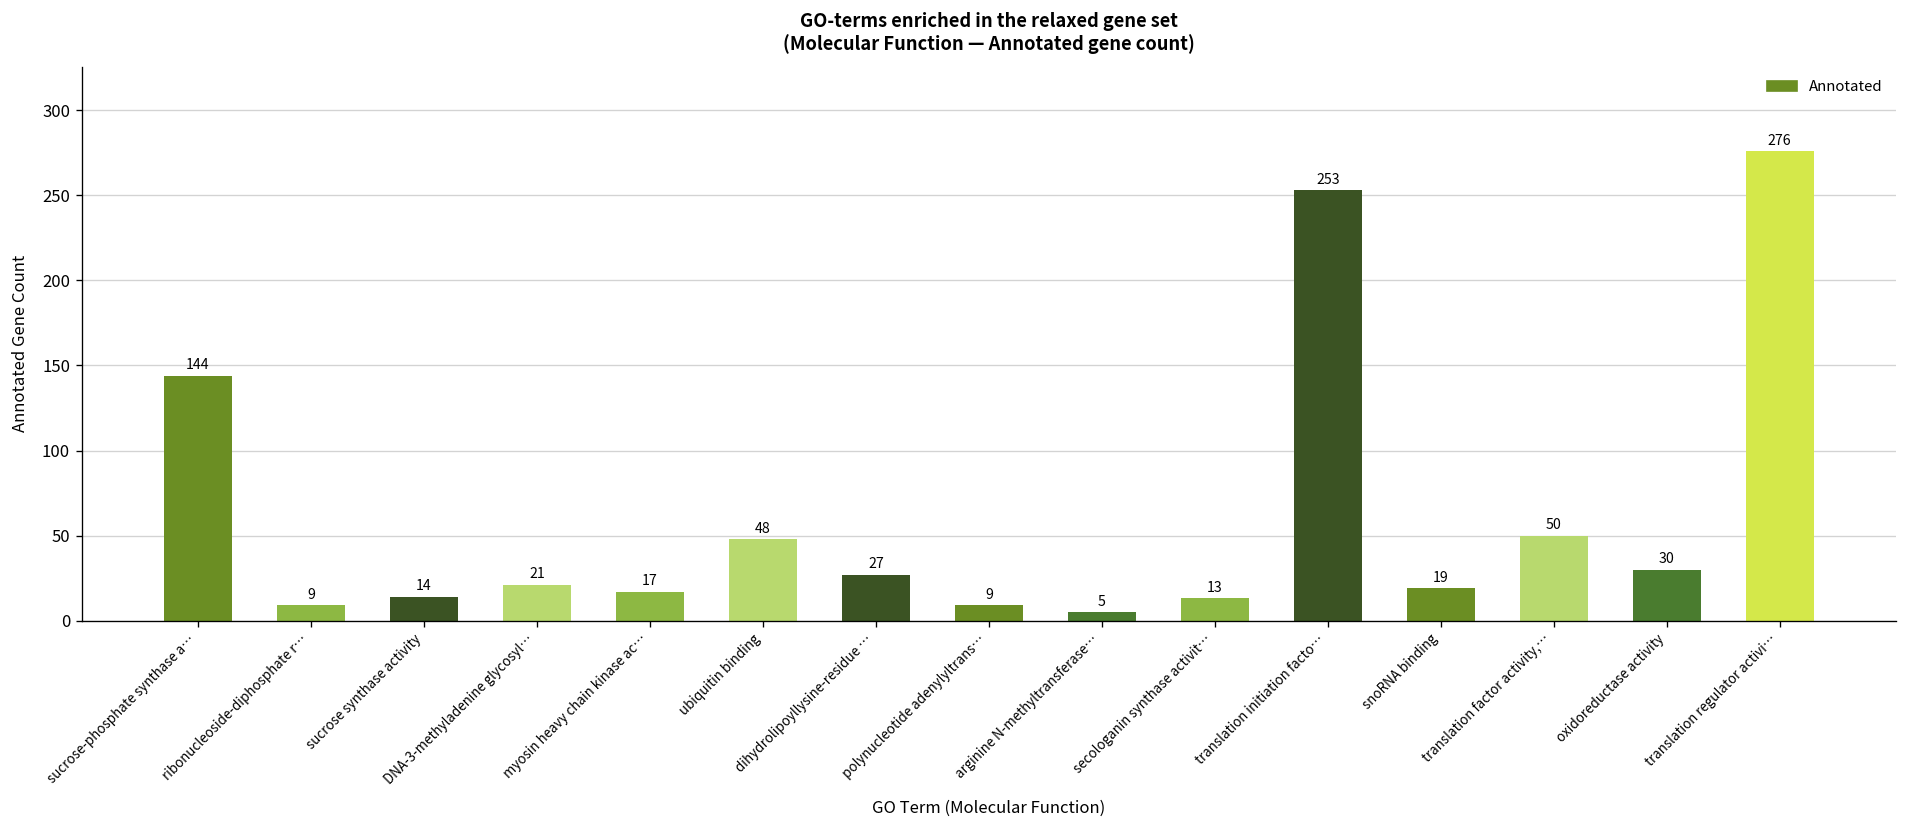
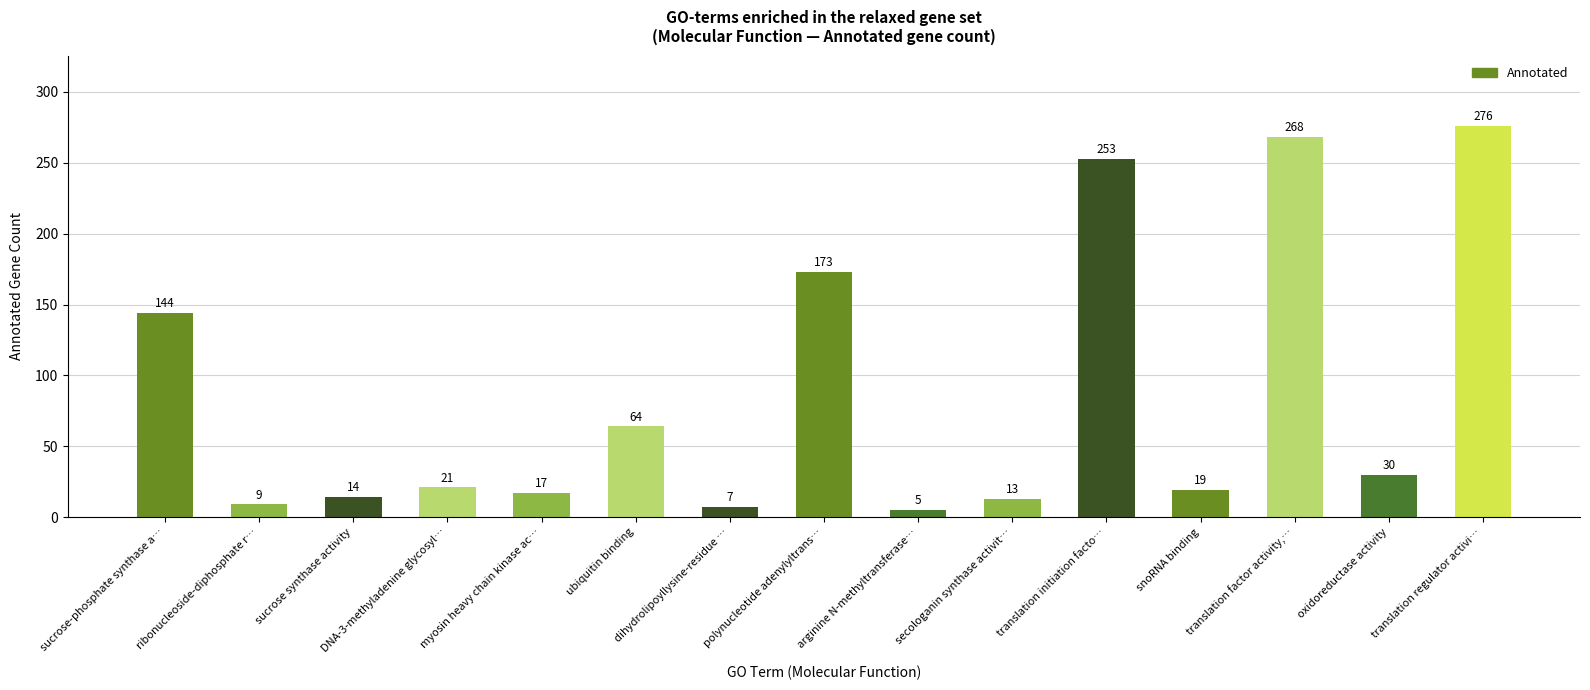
  {
    "sucrose-phosphate synthase a…": 144,
    "ribonucleoside-diphosphate r…": 9,
    "sucrose synthase activity": 14,
    "DNA-3-methyladenine glycosyl…": 21,
    "myosin heavy chain kinase ac…": 17,
-   "ubiquitin binding": 48,
-   "dihydrolipoyllysine-residue …": 27,
-   "polynucleotide adenylyltrans…": 9,
+   "ubiquitin binding": 64,
+   "dihydrolipoyllysine-residue …": 7,
+   "polynucleotide adenylyltrans…": 173,
    "arginine N-methyltransferase…": 5,
    "secologanin synthase activit…": 13,
    "translation initiation facto…": 253,
    "snoRNA binding": 19,
-   "translation factor activity,…": 50,
+   "translation factor activity,…": 268,
    "oxidoreductase activity": 30,
    "translation regulator activi…": 276
  }
